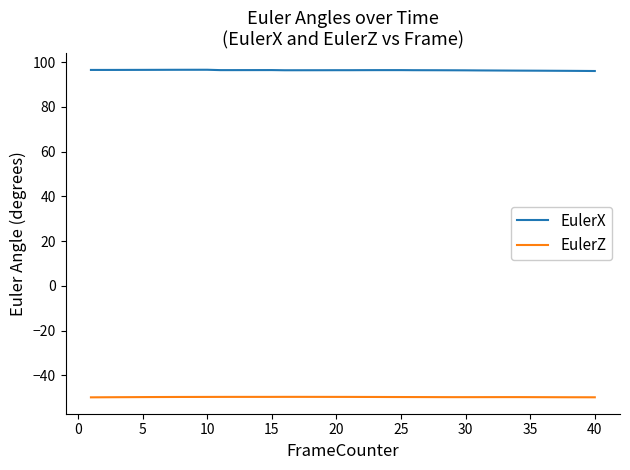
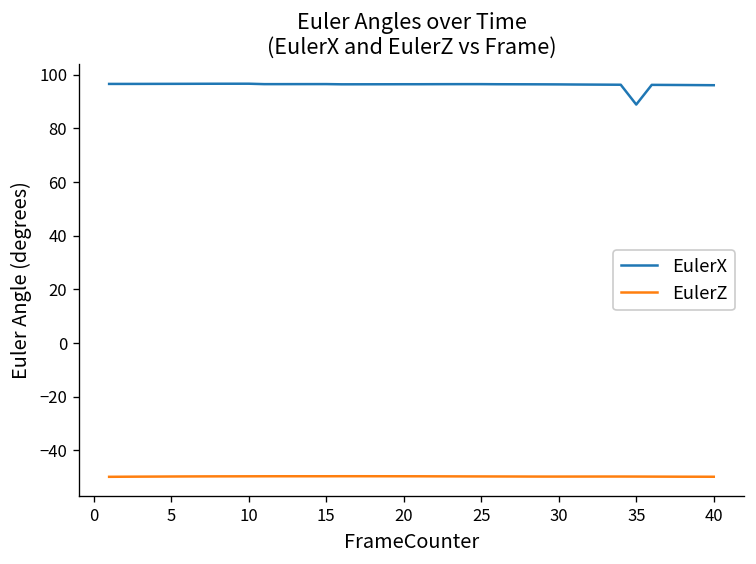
  {
    "EulerX": {
      "5": 97,
      "10": 97,
      "15": 96,
      "20": 96,
      "25": 96,
      "30": 96,
-     "35": 96,
+     "35": 89,
      "40": 96
    },
    "EulerZ": {
      "5": -50,
      "10": -50,
      "15": -50,
      "20": -50,
      "25": -50,
      "30": -50,
      "35": -50,
      "40": -50
    }
  }
